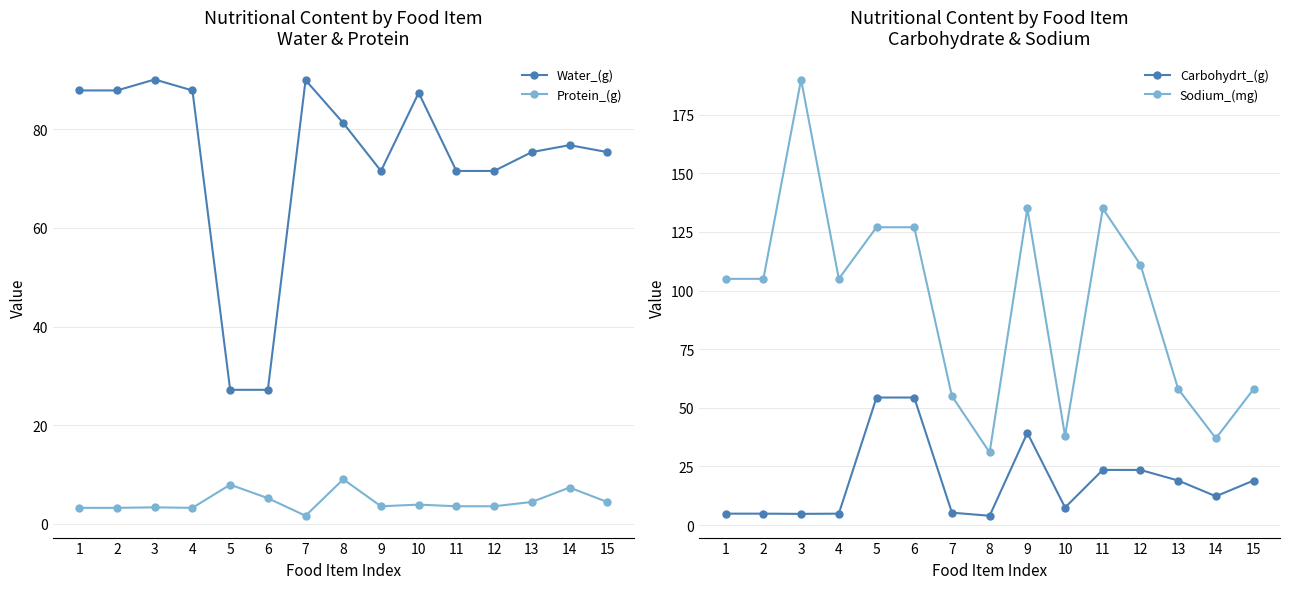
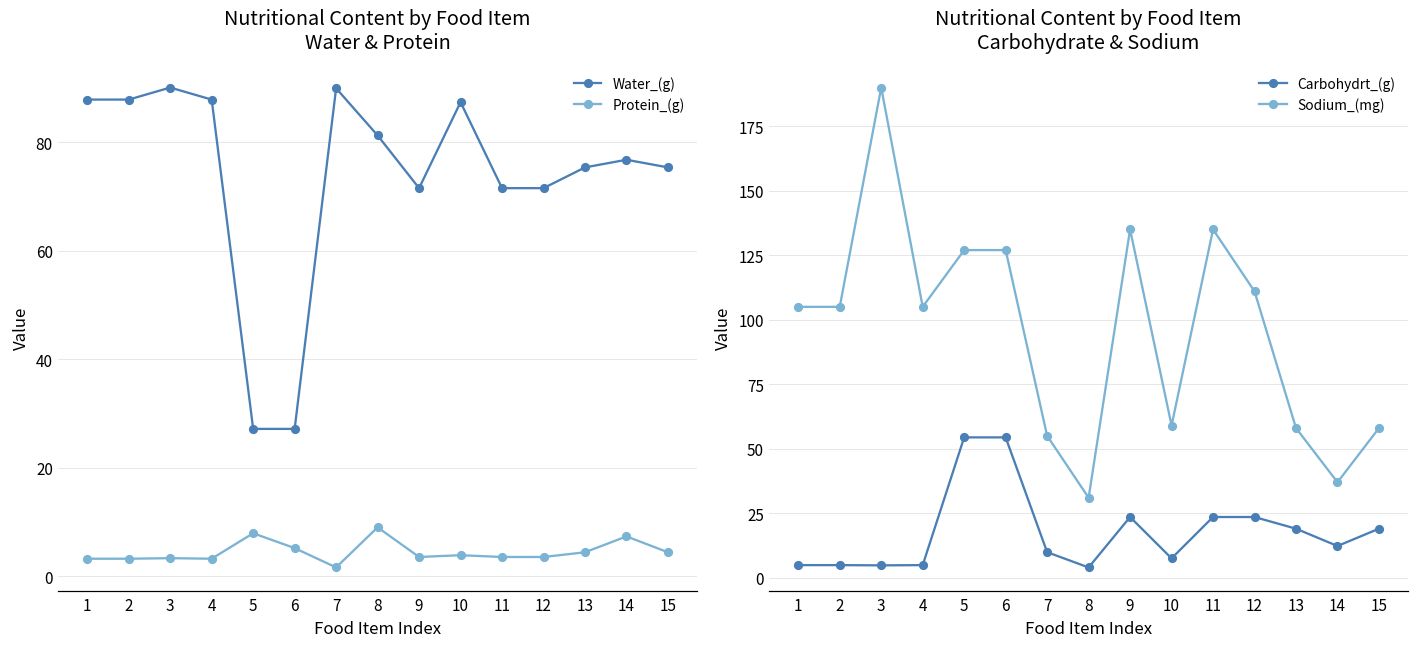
  {
    "Nutritional Content by Food Item Water & Protein": {
      "Water_(g)": {
        "1": 88,
        "2": 88,
        "3": 90,
        "4": 88,
        "5": 27,
        "6": 27,
        "7": 90,
        "8": 81,
        "9": 72,
        "10": 87,
        "11": 72,
        "12": 72,
        "13": 75,
        "14": 77,
        "15": 75
      },
      "Protein_(g)": {
        "1": 3,
        "2": 3,
        "3": 3,
        "4": 3,
        "5": 8,
        "6": 5,
        "7": 2,
        "8": 9,
        "9": 4,
        "10": 4,
        "11": 4,
        "12": 4,
        "13": 4,
        "14": 7,
        "15": 4
      }
    },
    "Nutritional Content by Food Item Carbohydrate & Sodium": {
      "Carbohydrt_(g)": {
        "1": 5,
        "2": 5,
        "3": 5,
        "4": 5,
        "5": 54,
        "6": 54,
-       "7": 5,
+       "7": 10,
        "8": 4,
-       "9": 39,
+       "9": 24,
        "10": 8,
        "11": 24,
        "12": 24,
        "13": 19,
        "14": 12,
        "15": 19
      },
      "Sodium_(mg)": {
        "1": 105,
        "2": 105,
        "3": 190,
        "4": 105,
        "5": 127,
        "6": 127,
        "7": 55,
        "8": 31,
        "9": 135,
-       "10": 38,
+       "10": 59,
        "11": 135,
        "12": 111,
        "13": 58,
        "14": 37,
        "15": 58
      }
    }
  }
